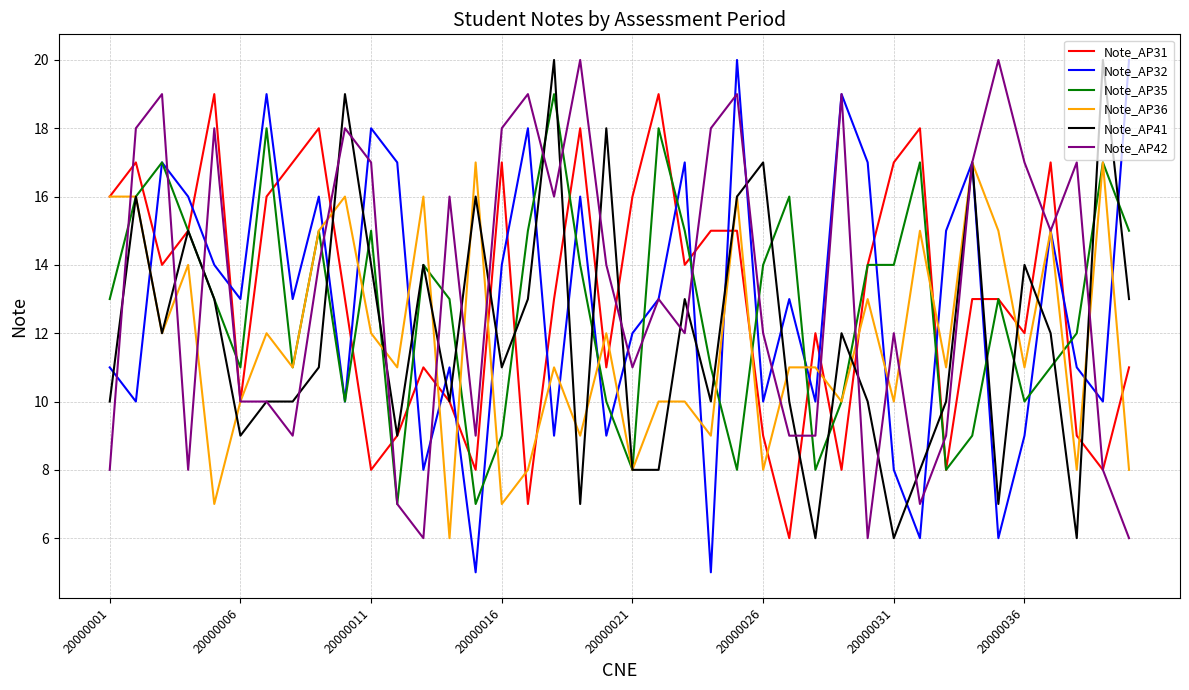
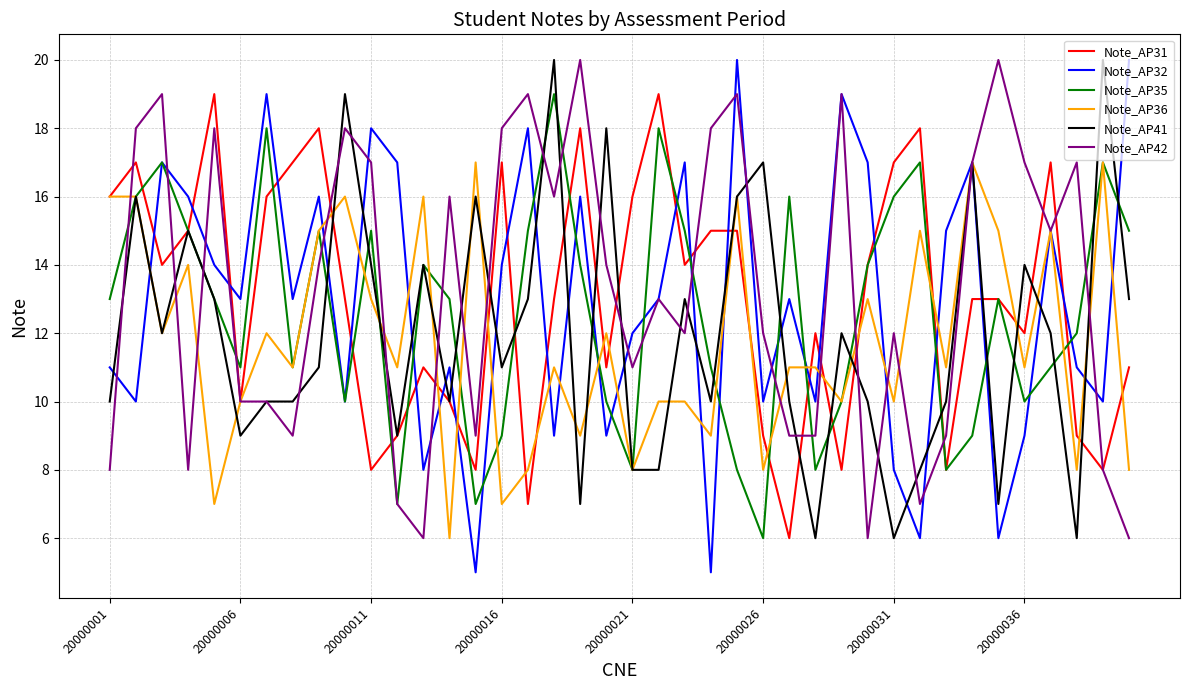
  {
    "Note_AP31": {
      "20000011": 8,
      "20000016": 17,
      "20000021": 16,
      "20000026": 9,
      "20000031": 17,
      "20000036": 12
    },
    "Note_AP32": {
      "20000001": 11,
      "20000006": 13,
      "20000011": 18,
      "20000016": 14,
      "20000021": 12,
      "20000026": 10,
      "20000031": 8,
      "20000036": 9
    },
    "Note_AP35": {
      "20000001": 13,
      "20000006": 11,
      "20000011": 15,
      "20000016": 9,
-     "20000026": 14,
-     "20000031": 14,
+     "20000026": 6,
+     "20000031": 16,
      "20000036": 10
    },
    "Note_AP36": {
-     "20000011": 12,
+     "20000011": 13,
      "20000016": 7,
      "20000026": 8,
      "20000031": 10,
      "20000036": 11
    },
    "Note_AP41": {
      "20000001": 10,
      "20000006": 9,
      "20000011": 14,
      "20000016": 11,
      "20000026": 17,
      "20000031": 6,
      "20000036": 14
    },
    "Note_AP42": {
      "20000001": 8,
      "20000011": 17,
      "20000016": 18,
      "20000021": 11,
      "20000026": 12,
      "20000031": 12,
      "20000036": 17
    }
  }
